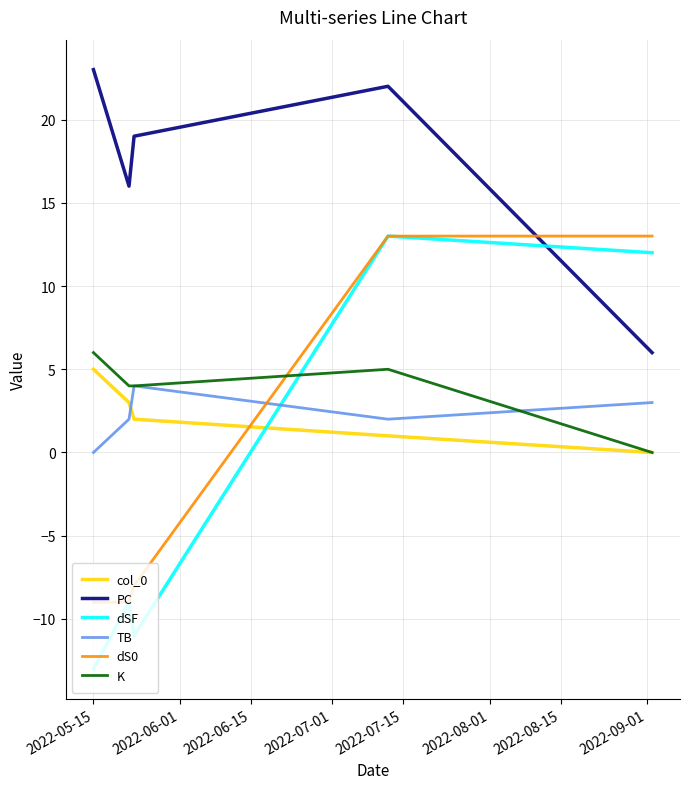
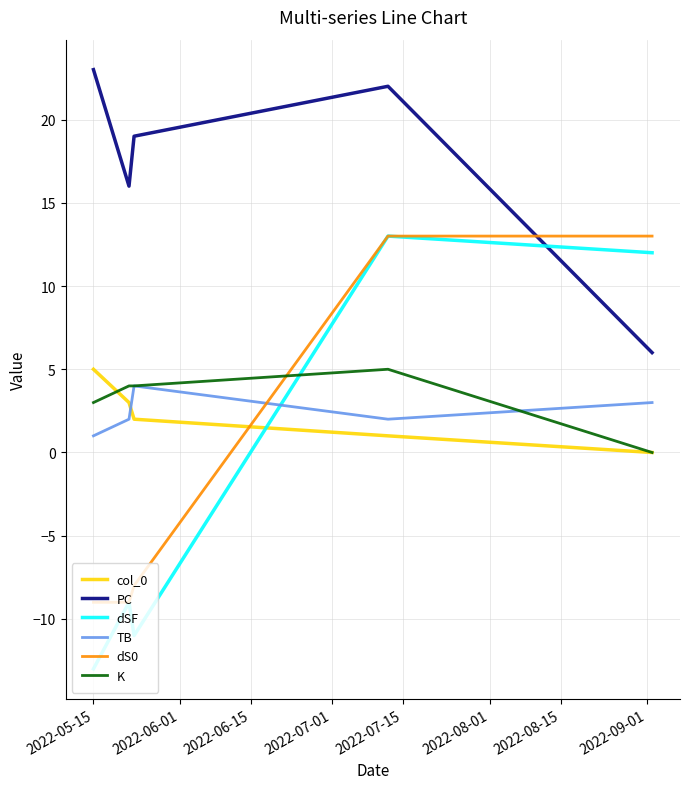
  {
    "col_0": {
      "2022-05-15": 5
    },
    "PC": {
      "2022-05-15": 23
    },
    "TB": {
-     "2022-05-15": 0
+     "2022-05-15": 1
    },
    "K": {
-     "2022-05-15": 6
+     "2022-05-15": 3
    }
  }
